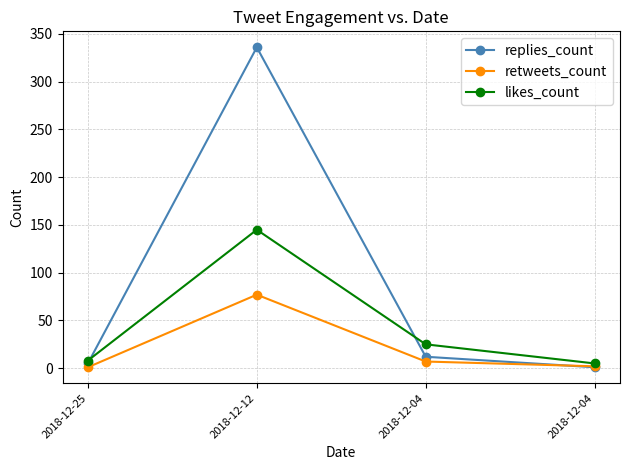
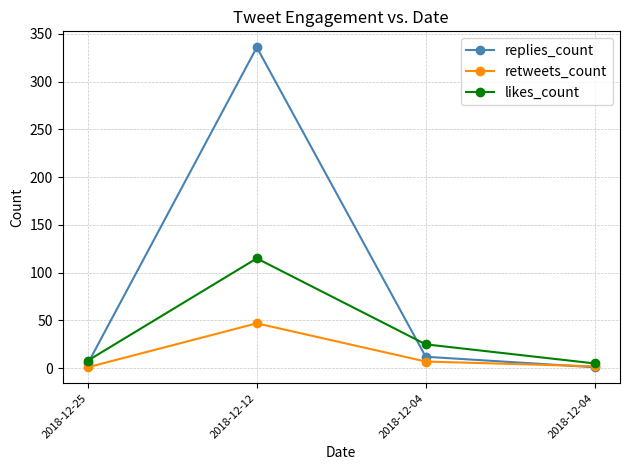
  {
    "replies_count": {
      "2018-12-25": 10,
      "2018-12-12": 340
    },
    "retweets_count": {
      "2018-12-25": 0,
-     "2018-12-12": 80
+     "2018-12-12": 50
    },
    "likes_count": {
      "2018-12-25": 10,
-     "2018-12-12": 150
+     "2018-12-12": 120
    }
  }
